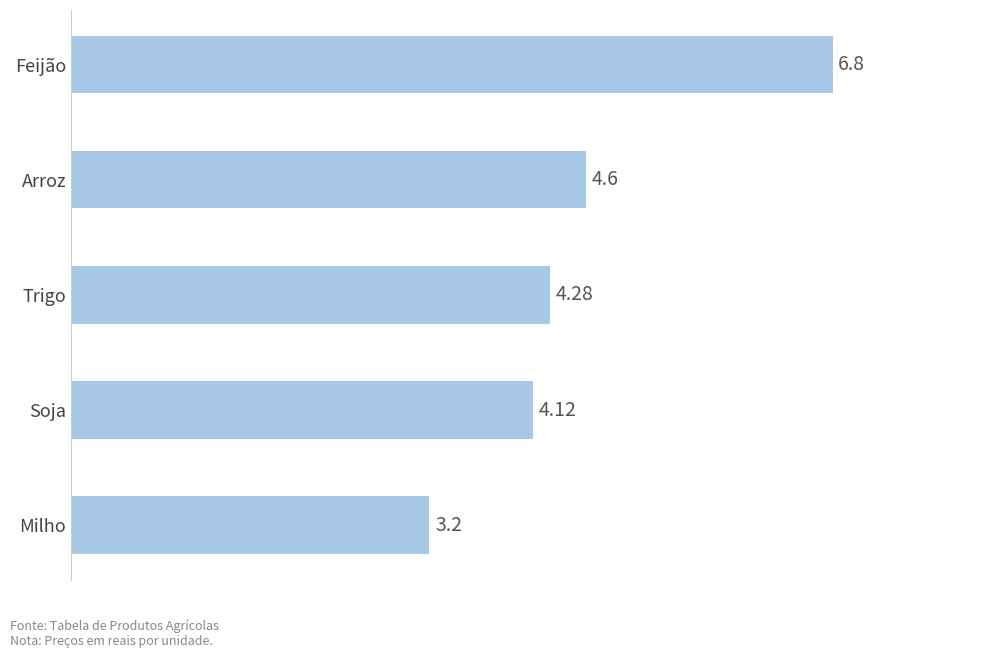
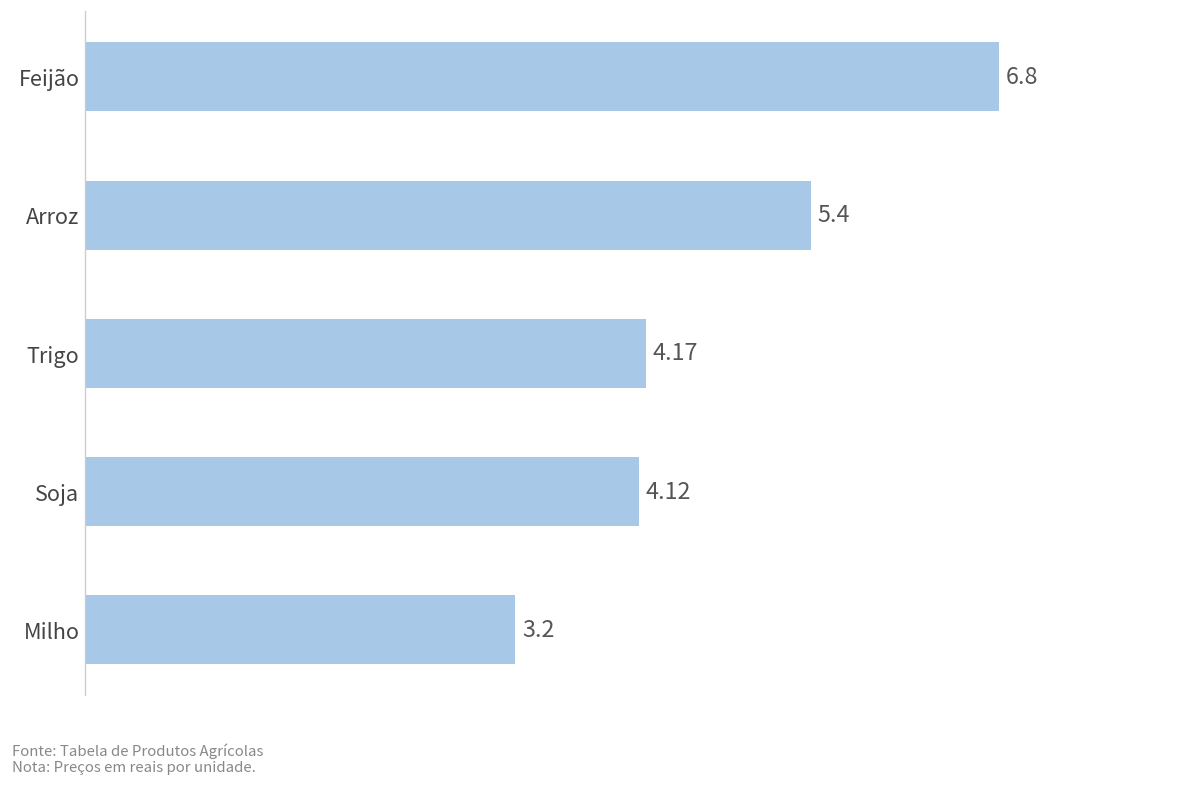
  {
    "Feijão": 6.8,
-   "Arroz": 4.6,
-   "Trigo": 4.28,
+   "Arroz": 5.4,
+   "Trigo": 4.17,
    "Soja": 4.12,
    "Milho": 3.2
  }
